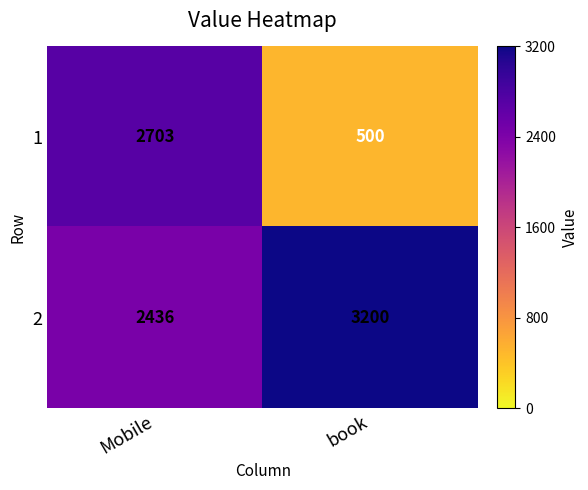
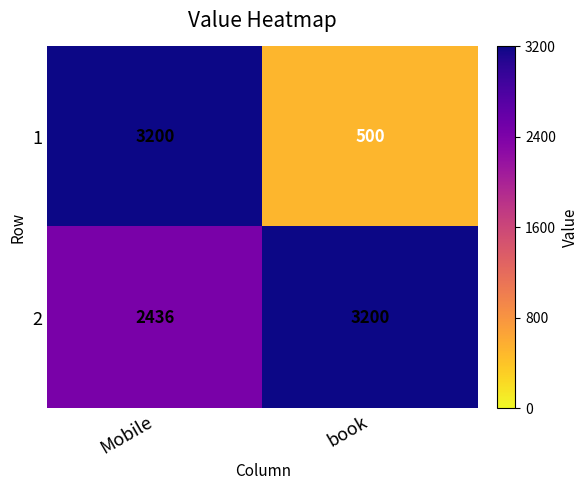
  {
    "1": {
-     "Mobile": 2703,
+     "Mobile": 3200,
      "book": 500
    },
    "2": {
      "Mobile": 2436,
      "book": 3200
    }
  }
